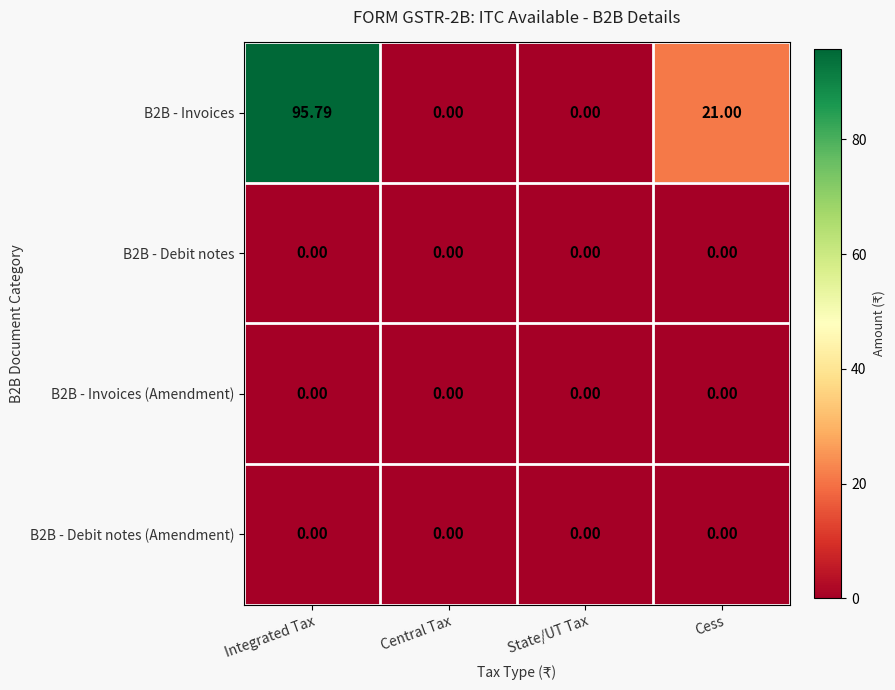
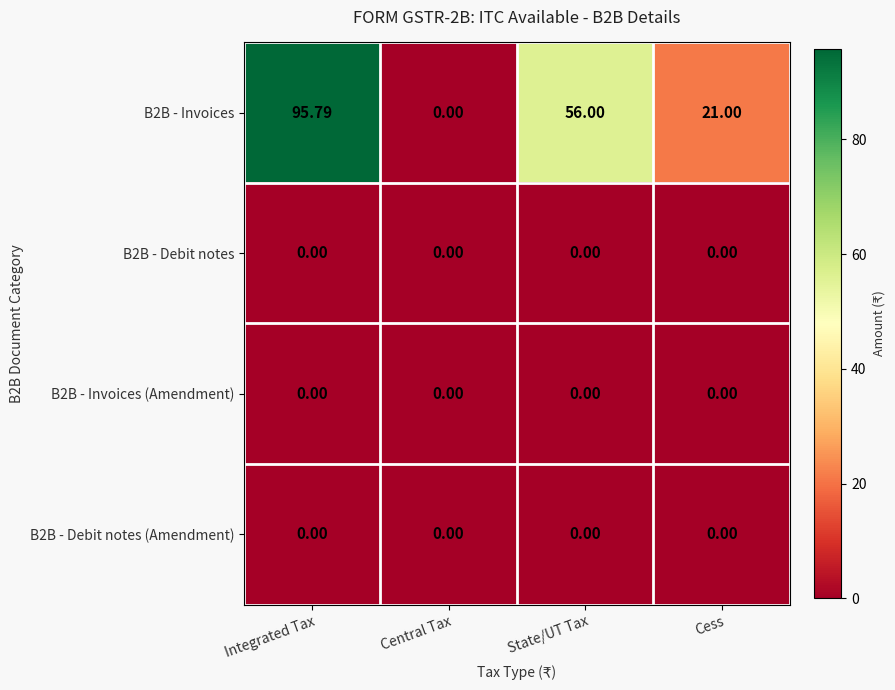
  {
    "B2B - Invoices": {
      "Integrated Tax": 95.79,
      "Central Tax": 0.00,
-     "State/UT Tax": 0.00,
+     "State/UT Tax": 56.00,
      "Cess": 21.00
    },
    "B2B - Debit notes": {
      "Integrated Tax": 0.00,
      "Central Tax": 0.00,
      "State/UT Tax": 0.00,
      "Cess": 0.00
    },
    "B2B - Invoices (Amendment)": {
      "Integrated Tax": 0.00,
      "Central Tax": 0.00,
      "State/UT Tax": 0.00,
      "Cess": 0.00
    },
    "B2B - Debit notes (Amendment)": {
      "Integrated Tax": 0.00,
      "Central Tax": 0.00,
      "State/UT Tax": 0.00,
      "Cess": 0.00
    }
  }
